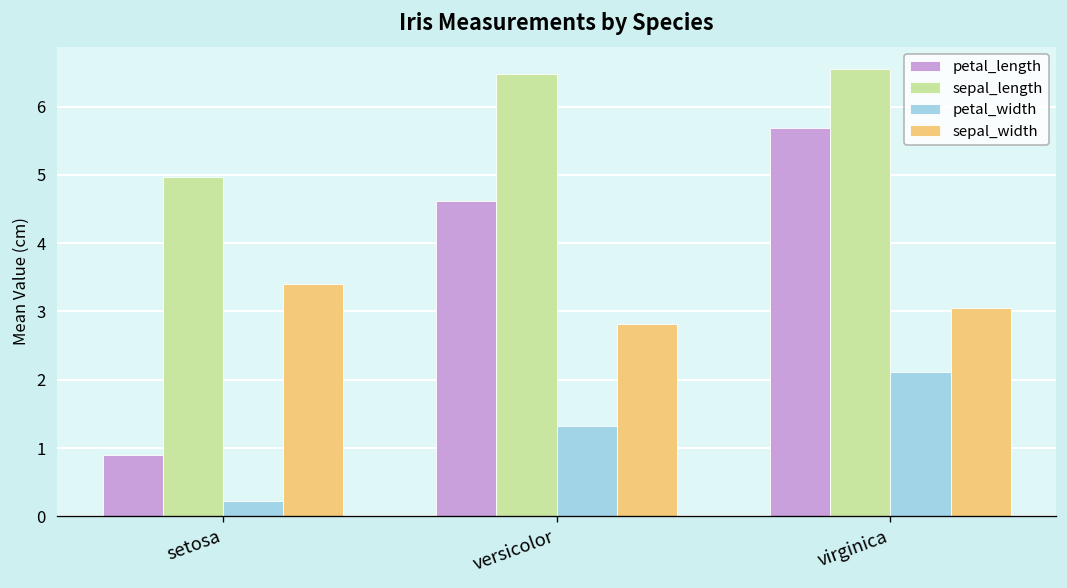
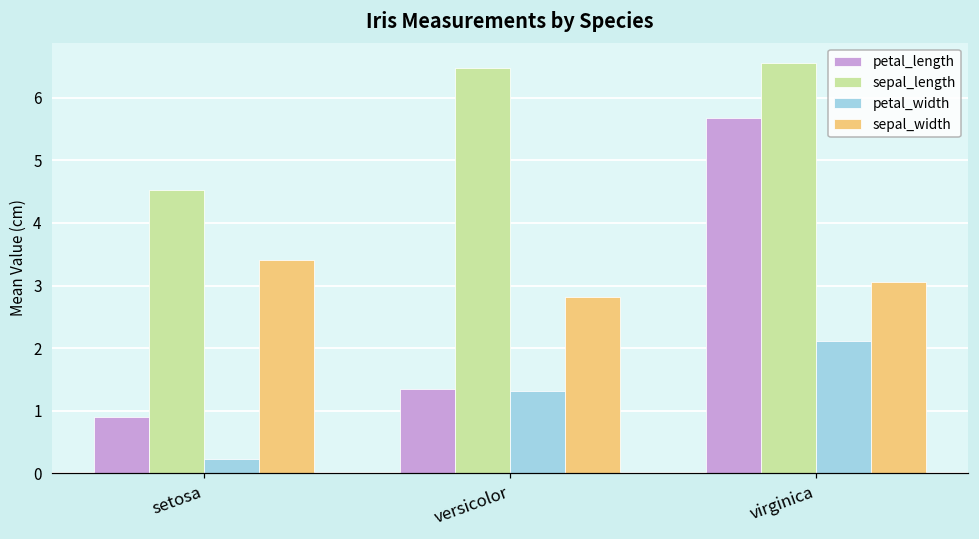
  {
    "petal_length": {
      "setosa": 0.9,
-     "versicolor": 4.6,
+     "versicolor": 1.4,
      "virginica": 5.7
    },
    "sepal_length": {
-     "setosa": 5.0,
+     "setosa": 4.5,
      "versicolor": 6.5,
      "virginica": 6.6
    },
    "petal_width": {
      "setosa": 0.2,
      "versicolor": 1.3,
      "virginica": 2.1
    },
    "sepal_width": {
      "setosa": 3.4,
      "versicolor": 2.8,
      "virginica": 3.1
    }
  }
